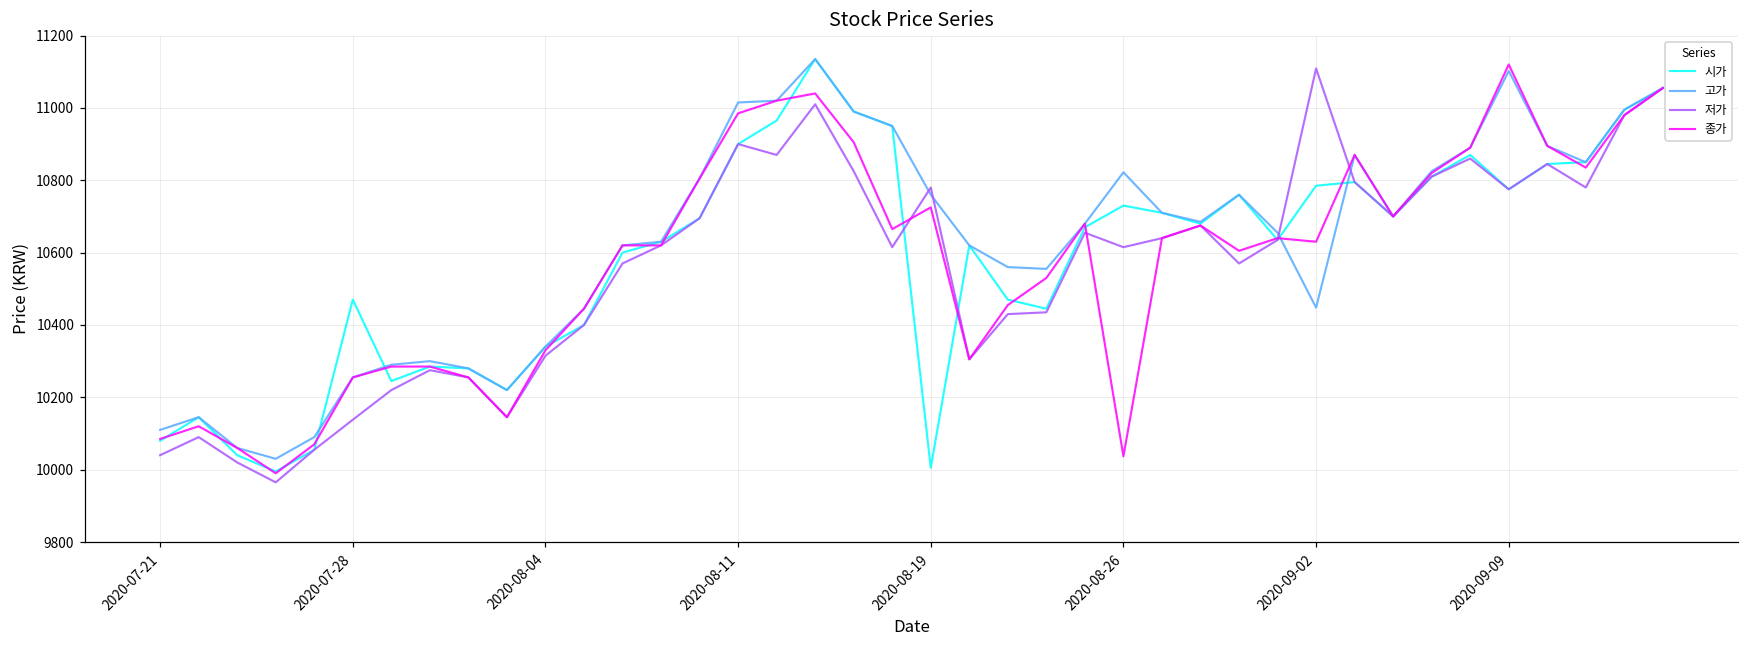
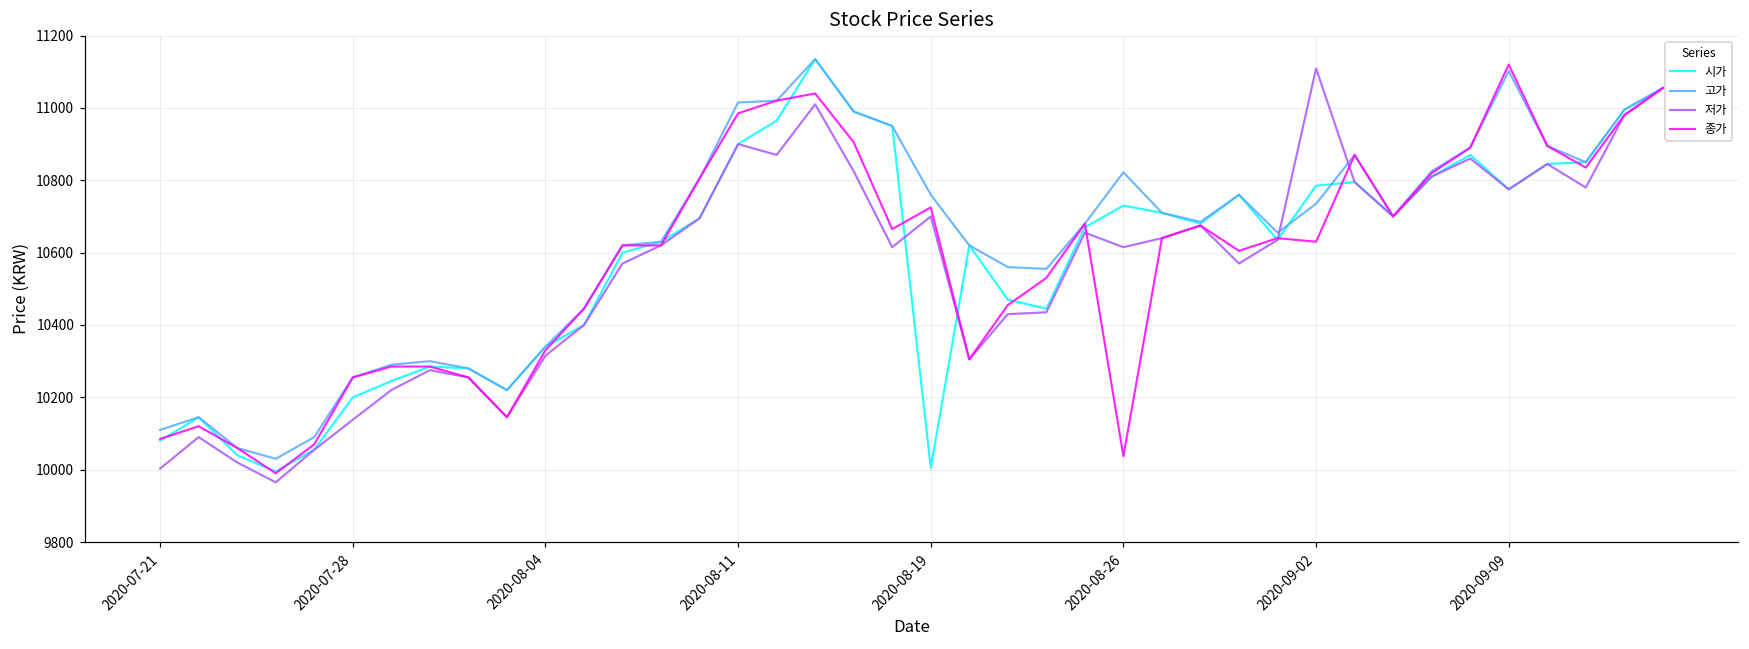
  {
    "시가": {
-     "2020-07-28": 10470,
+     "2020-07-28": 10200,
      "2020-08-19": 10010,
      "2020-08-26": 10730,
      "2020-09-02": 10790
    },
    "고가": {
      "2020-07-21": 10110,
      "2020-08-11": 11020,
      "2020-08-19": 10760,
      "2020-08-26": 10820,
-     "2020-09-02": 10450,
+     "2020-09-02": 10740,
      "2020-09-09": 11100
    },
    "저가": {
-     "2020-07-21": 10040,
+     "2020-07-21": 10000,
      "2020-07-28": 10140,
      "2020-08-04": 10320,
-     "2020-08-19": 10780,
+     "2020-08-19": 10700,
      "2020-08-26": 10620,
      "2020-09-02": 11110
    },
    "종가": {
      "2020-08-04": 10330,
      "2020-08-11": 10990,
      "2020-08-19": 10730,
      "2020-08-26": 10040,
      "2020-09-02": 10630,
      "2020-09-09": 11120
    }
  }
